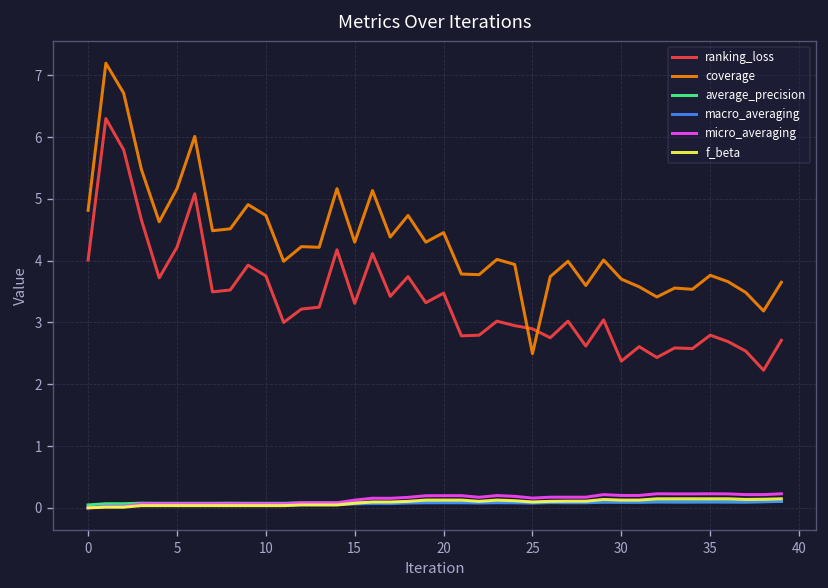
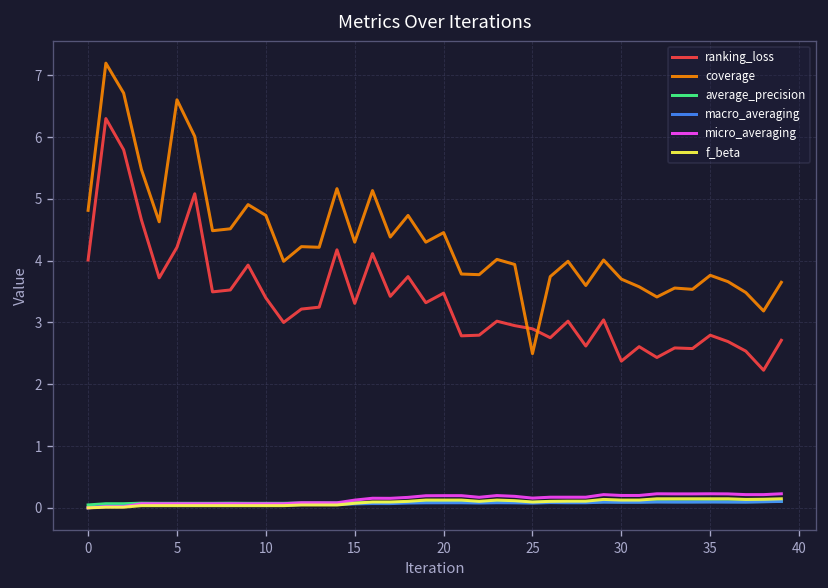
  {
    "ranking_loss": {
      "0": 4.0,
      "5": 4.2,
-     "10": 3.8,
+     "10": 3.4,
      "15": 3.3,
      "20": 3.5,
      "25": 2.9,
      "30": 2.4,
      "35": 2.8
    },
    "coverage": {
      "0": 4.8,
-     "5": 5.2,
+     "5": 6.6,
      "10": 4.7,
      "15": 4.3,
      "20": 4.5,
      "25": 2.5,
      "30": 3.7,
      "35": 3.8
    },
    "micro_averaging": {
      "20": 0.2,
      "25": 0.2,
      "30": 0.2,
      "35": 0.2
    }
  }
